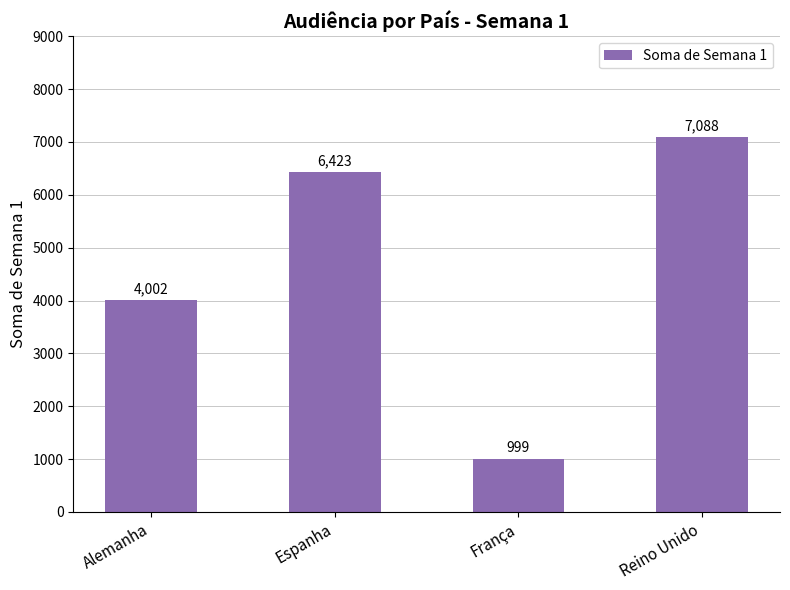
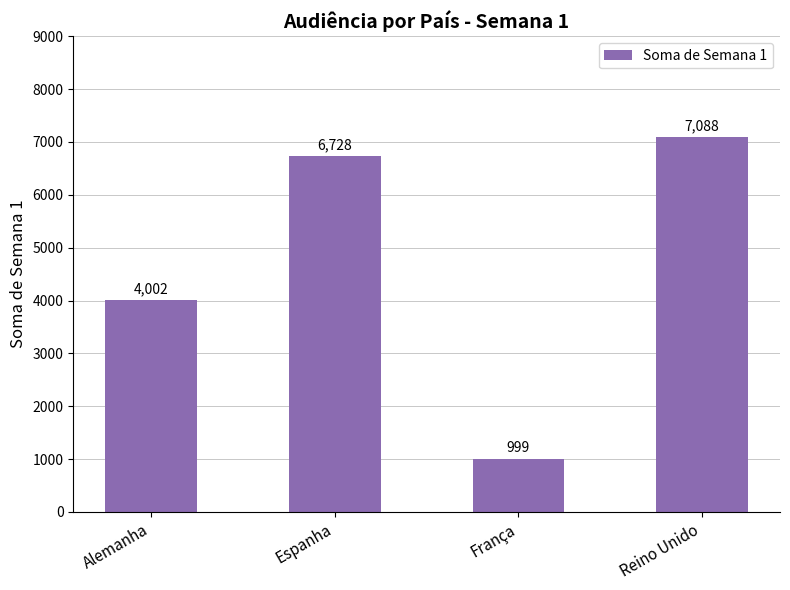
  {
    "Alemanha": "4,002",
-   "Espanha": "6,423",
+   "Espanha": "6,728",
    "França": "999",
    "Reino Unido": "7,088"
  }
